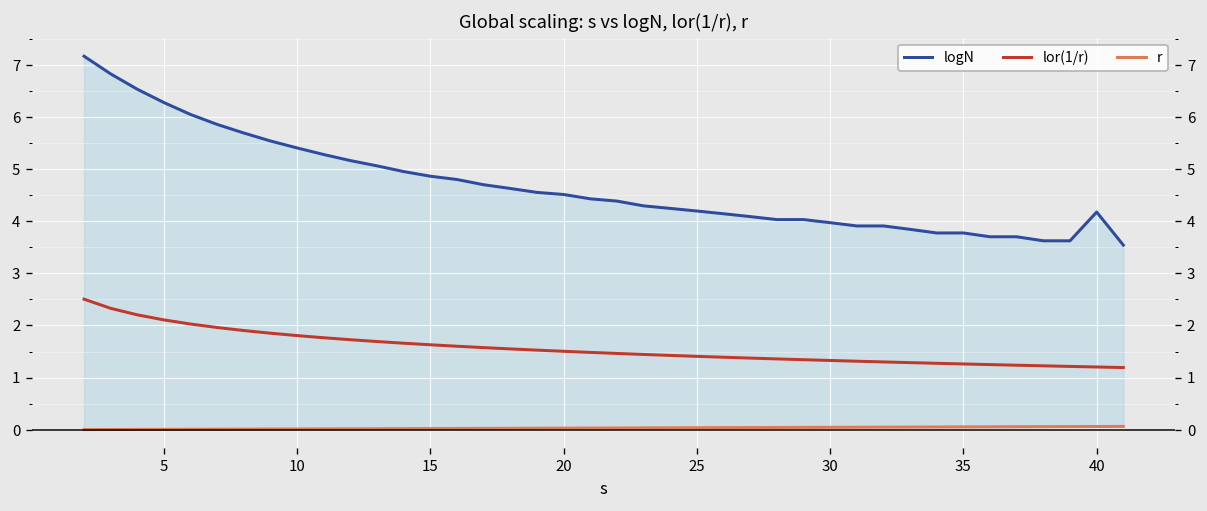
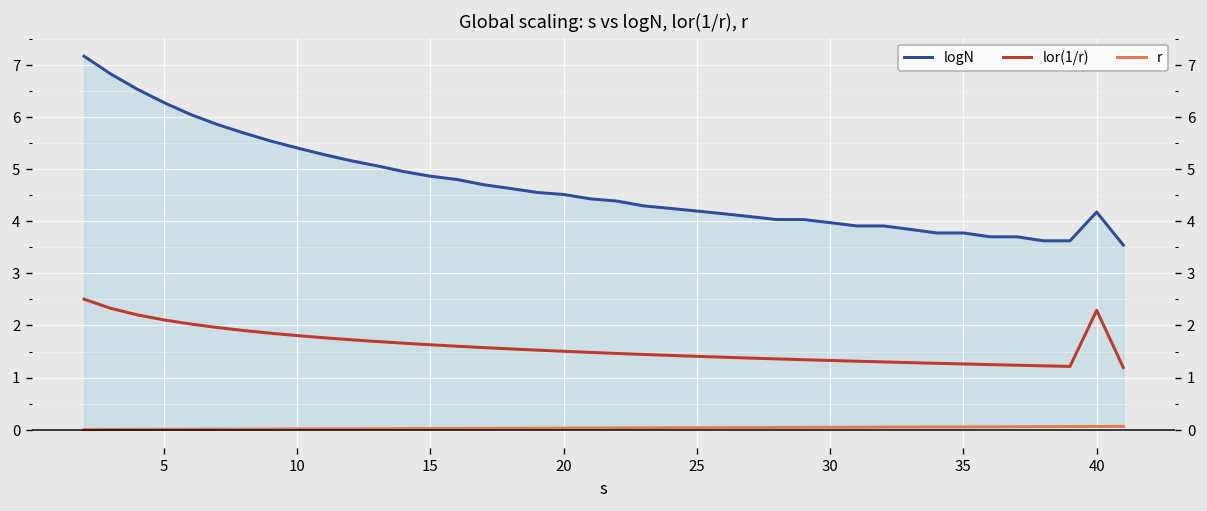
  {
    "logN": {
      "40": 4.2
    },
    "lor(1/r)": {
-     "40": 1.2
+     "40": 2.3
    },
    "r": {
      "40": 0.1
    }
  }
